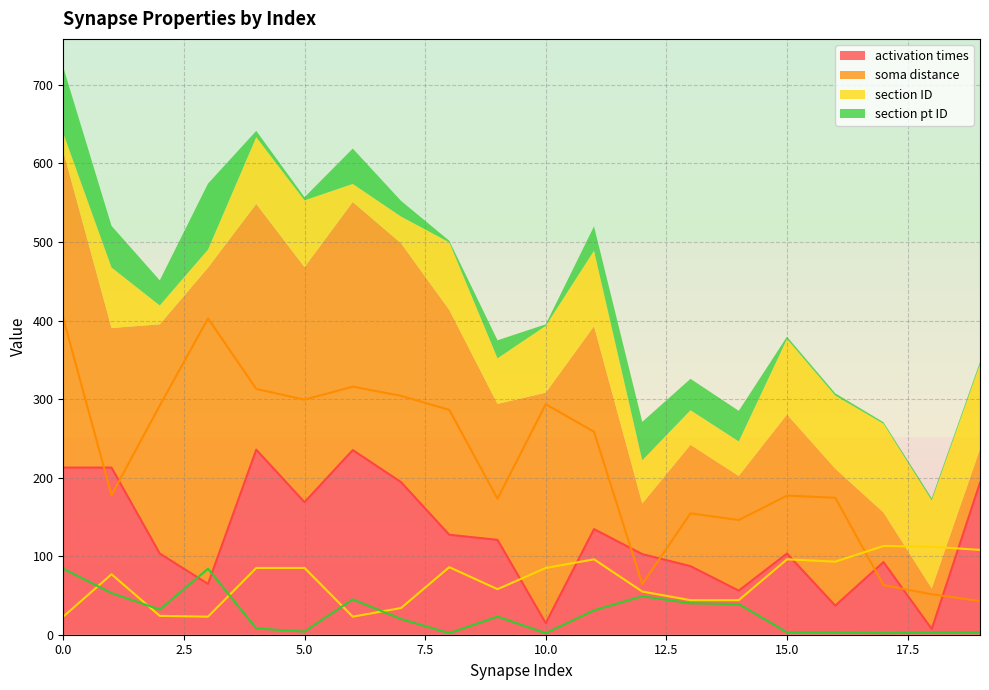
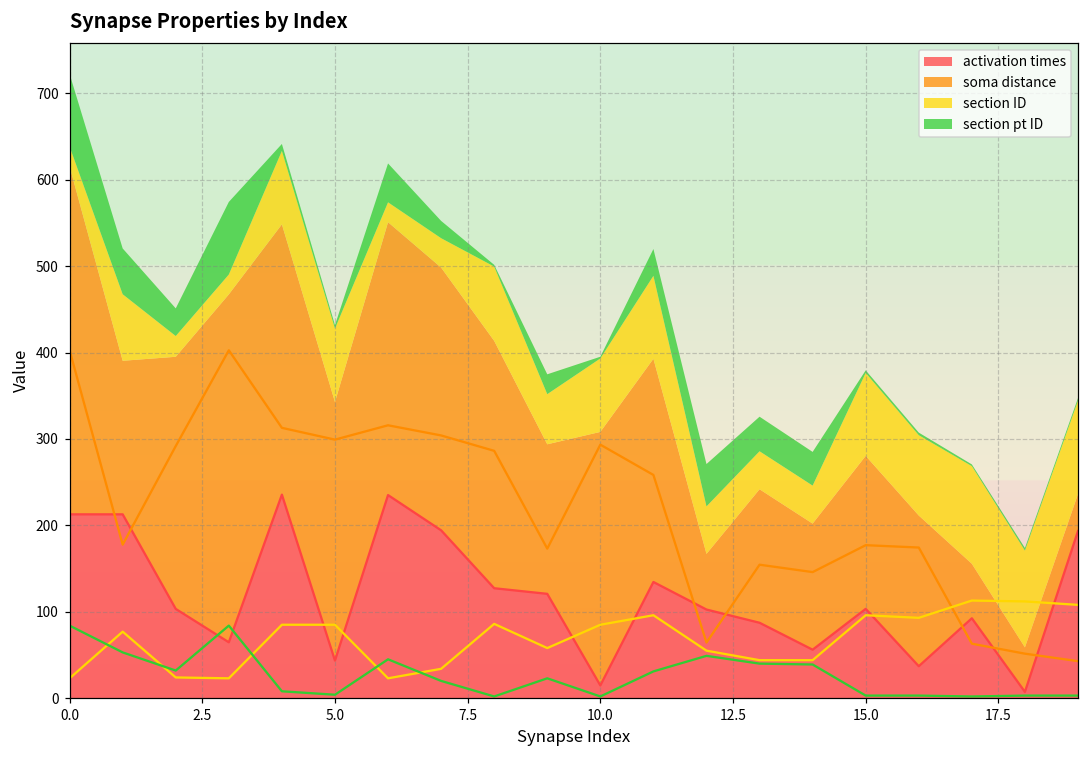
  {
    "activation times": {
      "0.0": 210,
-     "5.0": 170,
+     "5.0": 40,
      "10.0": 10,
      "15.0": 100
    }
  }
